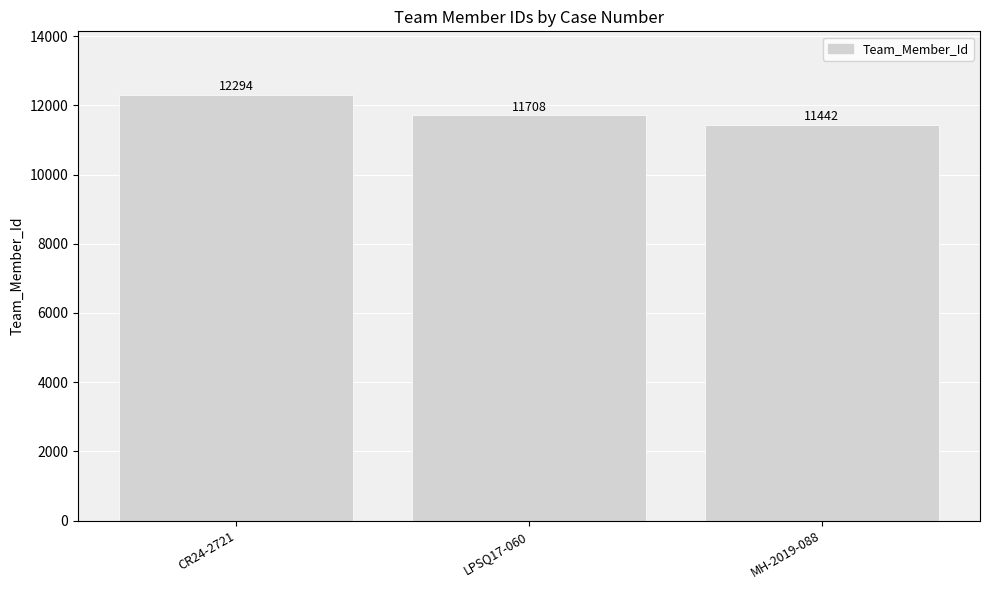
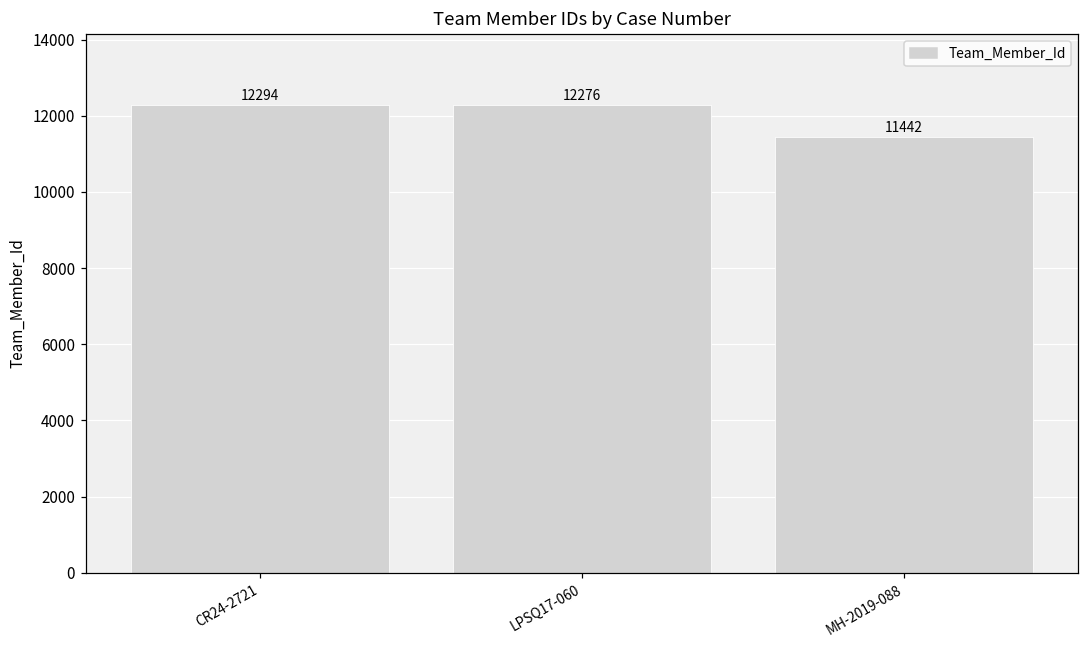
  {
    "CR24-2721": 12294,
-   "LPSQ17-060": 11708,
+   "LPSQ17-060": 12276,
    "MH-2019-088": 11442
  }
